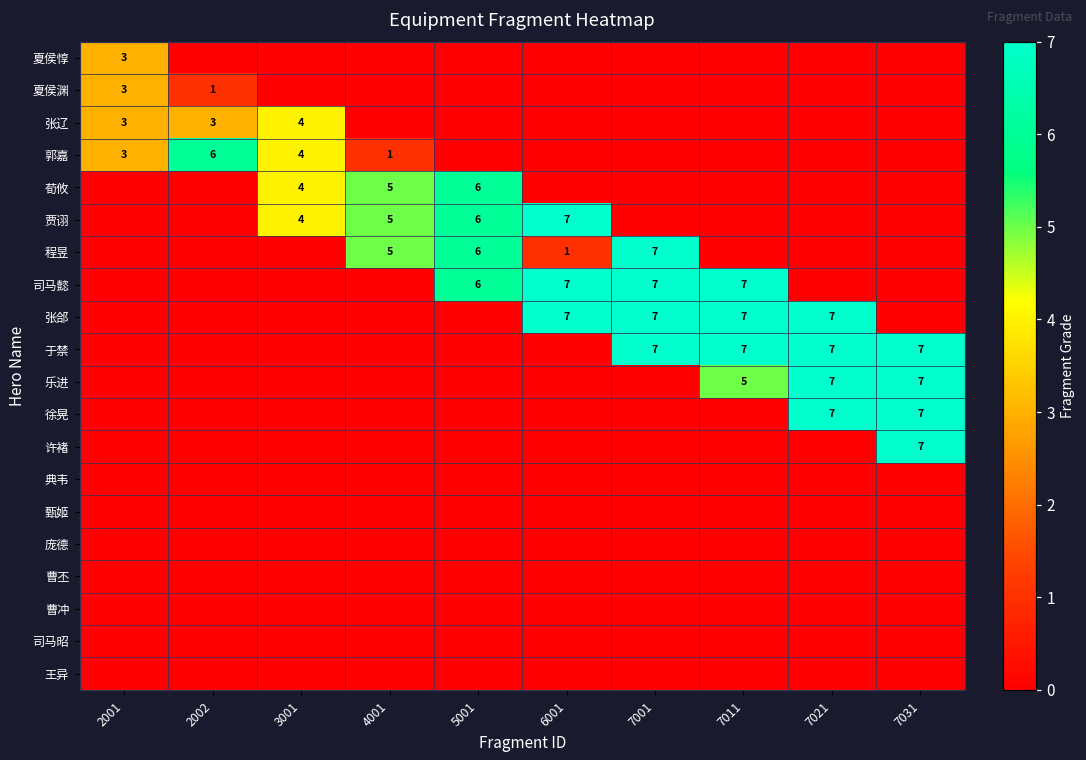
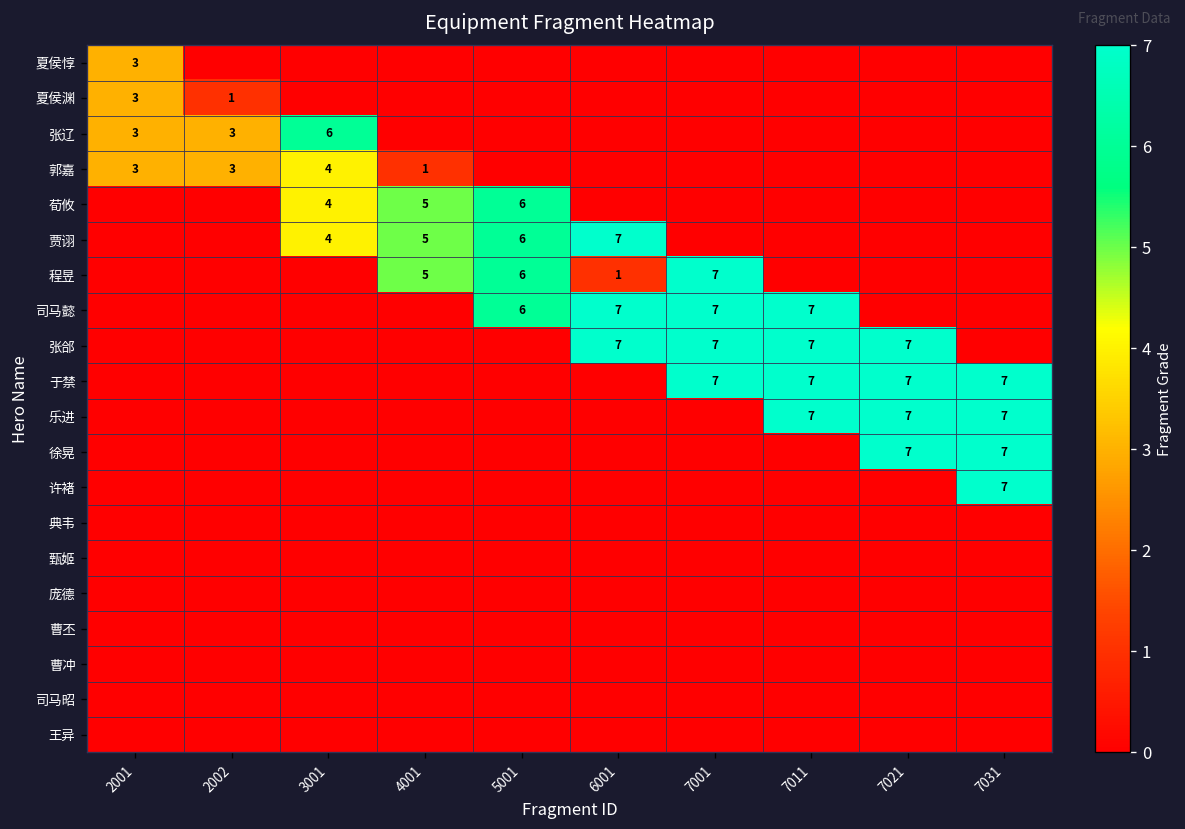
  {
    "夏侯惇": {
      "2001": 3
    },
    "夏侯渊": {
      "2001": 3,
      "2002": 1
    },
    "张辽": {
      "2001": 3,
      "2002": 3,
-     "3001": 4
+     "3001": 6
    },
    "郭嘉": {
      "2001": 3,
-     "2002": 6,
+     "2002": 3,
      "3001": 4,
      "4001": 1
    },
    "荀攸": {
      "3001": 4,
      "4001": 5,
      "5001": 6
    },
    "贾诩": {
      "3001": 4,
      "4001": 5,
      "5001": 6,
      "6001": 7
    },
    "程昱": {
      "4001": 5,
      "5001": 6,
      "6001": 1,
      "7001": 7
    },
    "司马懿": {
      "5001": 6,
      "6001": 7,
      "7001": 7,
      "7011": 7
    },
    "张郃": {
      "6001": 7,
      "7001": 7,
      "7011": 7,
      "7021": 7
    },
    "于禁": {
      "7001": 7,
      "7011": 7,
      "7021": 7,
      "7031": 7
    },
    "乐进": {
-     "7011": 5,
+     "7011": 7,
      "7021": 7,
      "7031": 7
    },
    "徐晃": {
      "7021": 7,
      "7031": 7
    },
    "许褚": {
      "7031": 7
    }
  }
